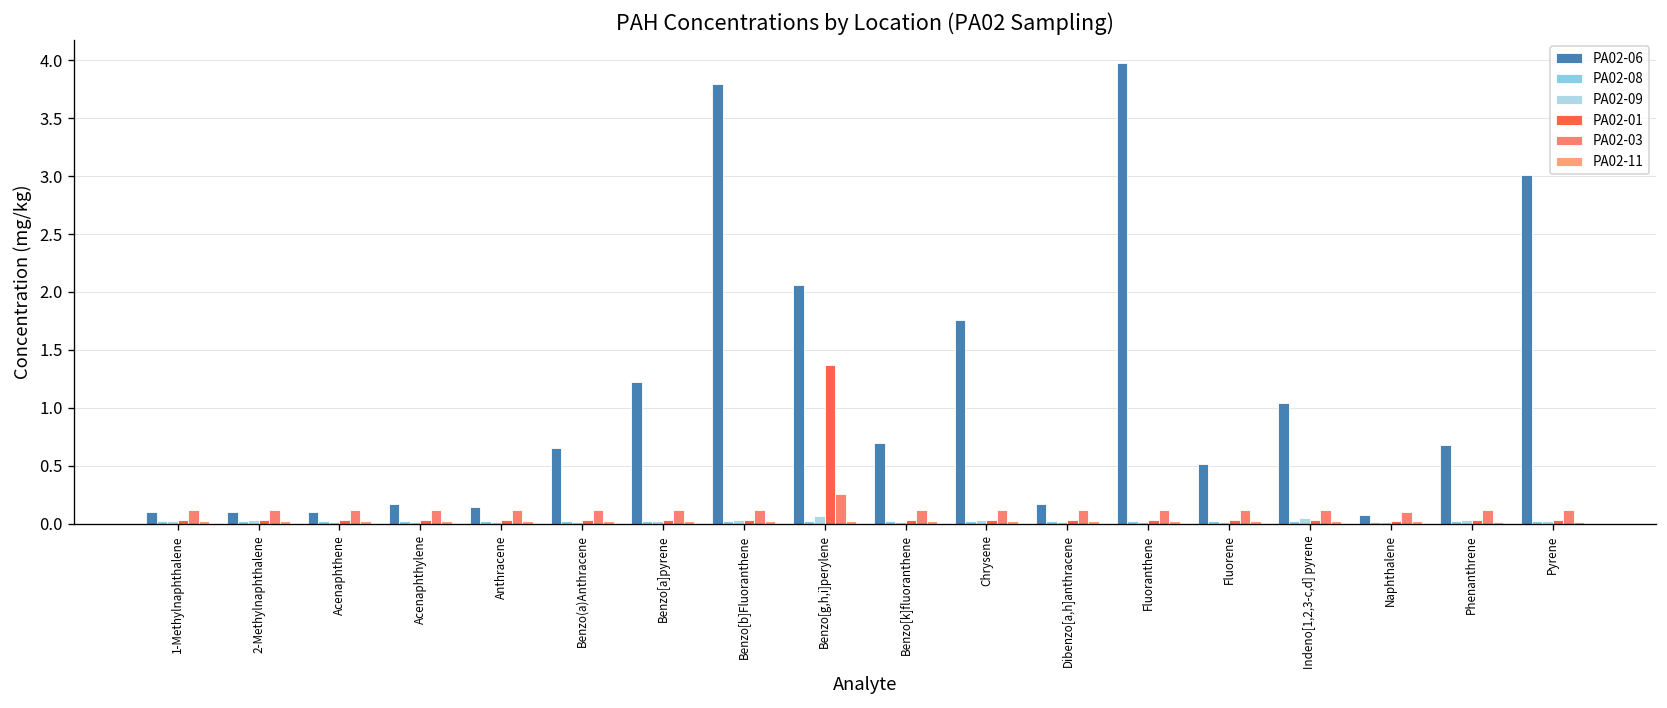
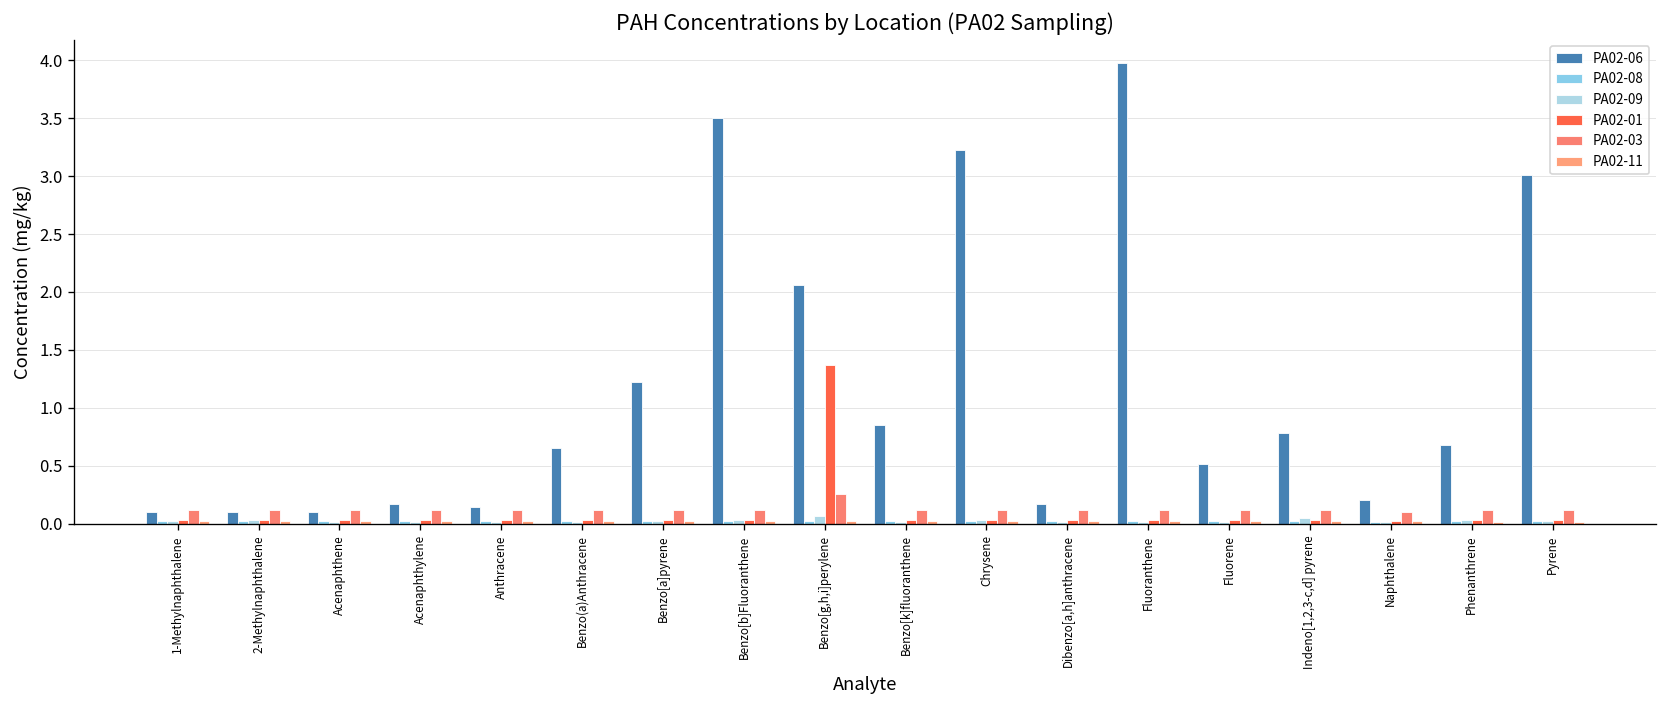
  {
    "PA02-06": {
      "1-Methylnaphthalene": 0.1,
      "2-Methylnaphthalene": 0.1,
      "Acenaphthene": 0.1,
      "Acenaphthylene": 0.2,
      "Anthracene": 0.1,
      "Benzo(a)Anthracene": 0.7,
      "Benzo[a]pyrene": 1.2,
-     "Benzo[b]Fluoranthene": 3.8,
+     "Benzo[b]Fluoranthene": 3.5,
      "Benzo[g,h,i]perylene": 2.1,
-     "Benzo[k]fluoranthene": 0.7,
-     "Chrysene": 1.8,
+     "Benzo[k]fluoranthene": 0.9,
+     "Chrysene": 3.2,
      "Dibenzo[a,h]anthracene": 0.2,
      "Fluoranthene": 4.0,
      "Fluorene": 0.5,
-     "Indeno[1,2,3-c,d] pyrene": 1.0,
-     "Naphthalene": 0.1,
+     "Indeno[1,2,3-c,d] pyrene": 0.8,
+     "Naphthalene": 0.2,
      "Phenanthrene": 0.7,
      "Pyrene": 3.0
    }
  }
